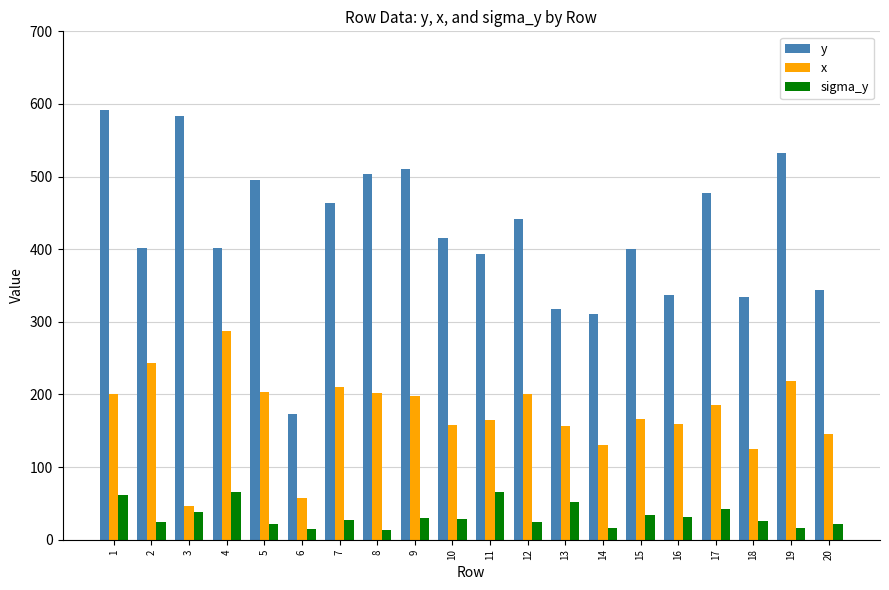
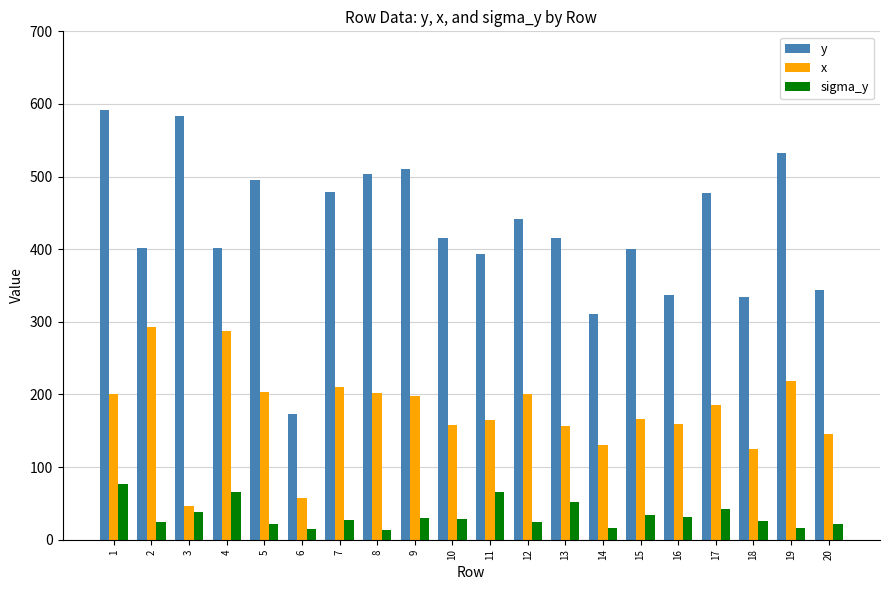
  {
    "y": {
      "1": 590,
      "2": 400,
      "3": 580,
      "4": 400,
      "5": 500,
      "6": 170,
-     "7": 460,
+     "7": 480,
      "8": 500,
      "9": 510,
      "10": 420,
      "11": 390,
      "12": 440,
-     "13": 320,
+     "13": 420,
      "14": 310,
      "15": 400,
      "16": 340,
      "17": 480,
      "18": 330,
      "19": 530,
      "20": 340
    },
    "x": {
      "1": 200,
-     "2": 240,
+     "2": 290,
      "3": 50,
      "4": 290,
      "5": 200,
      "6": 60,
      "7": 210,
      "8": 200,
      "9": 200,
      "10": 160,
      "11": 170,
      "12": 200,
      "13": 160,
      "14": 130,
      "15": 170,
      "16": 160,
      "17": 190,
      "18": 130,
      "19": 220,
      "20": 150
    },
    "sigma_y": {
-     "1": 60,
+     "1": 80,
      "2": 30,
      "3": 40,
      "4": 70,
      "5": 20,
      "6": 20,
      "7": 30,
      "8": 10,
      "9": 30,
      "10": 30,
      "11": 70,
      "12": 30,
      "13": 50,
      "14": 20,
      "15": 30,
      "16": 30,
      "17": 40,
      "18": 30,
      "19": 20,
      "20": 20
    }
  }
